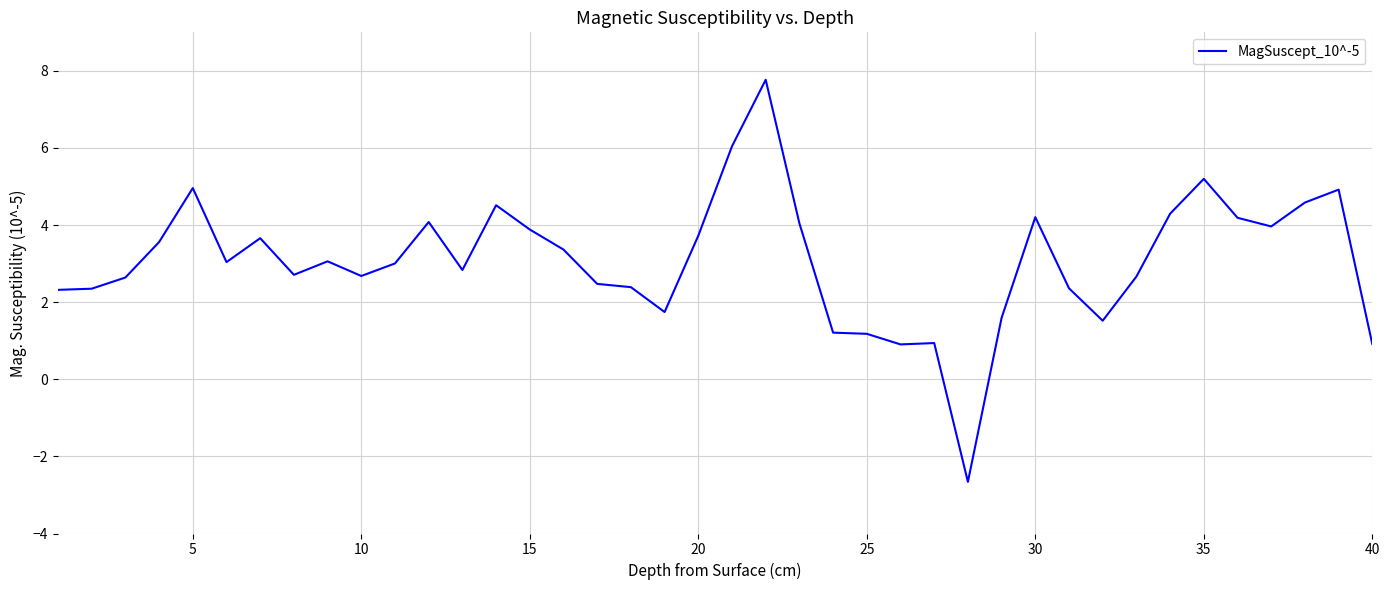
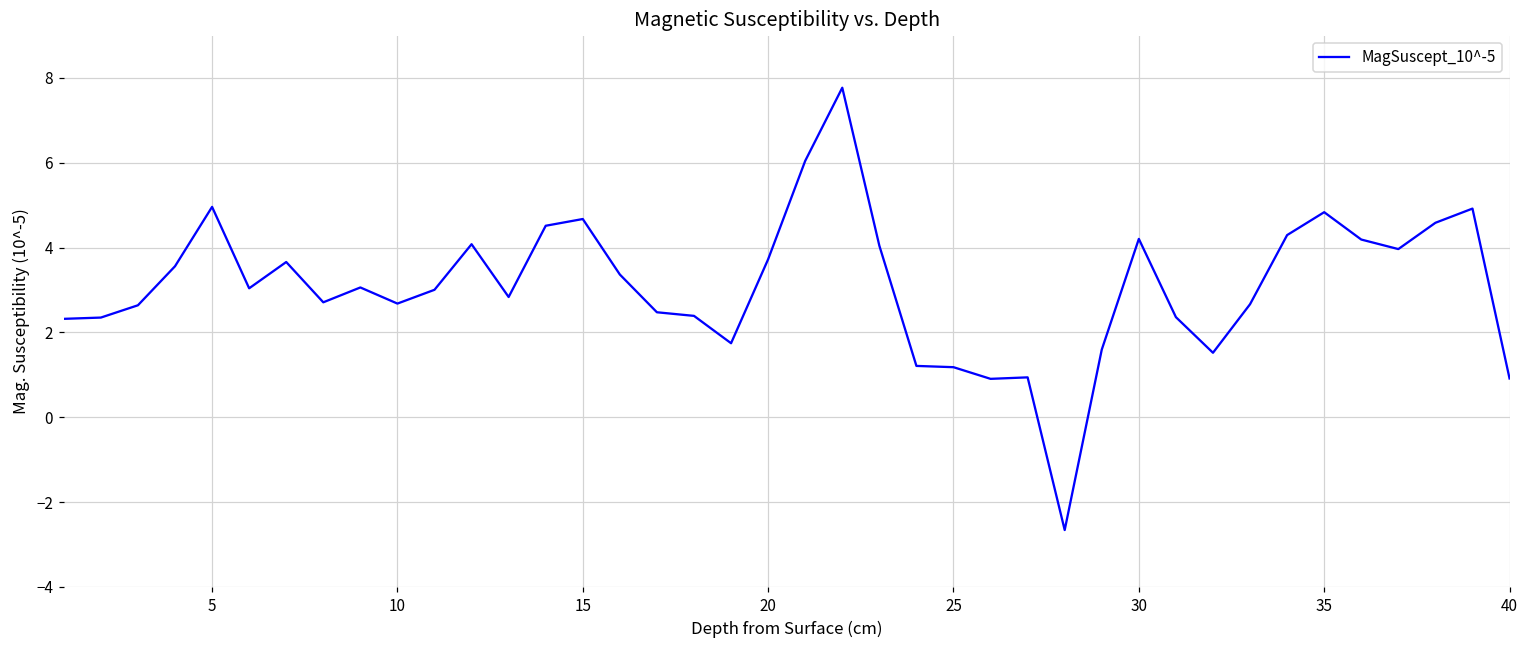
  {
    "5": 5.0,
    "10": 2.7,
-   "15": 3.9,
+   "15": 4.7,
    "20": 3.7,
    "25": 1.2,
    "30": 4.2,
-   "35": 5.2,
+   "35": 4.8,
    "40": 0.9
  }
